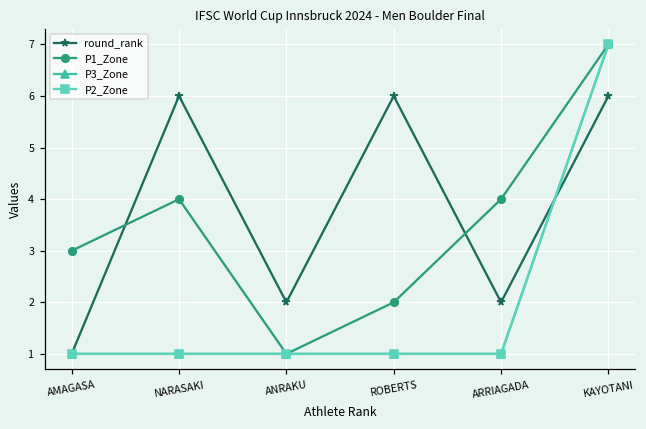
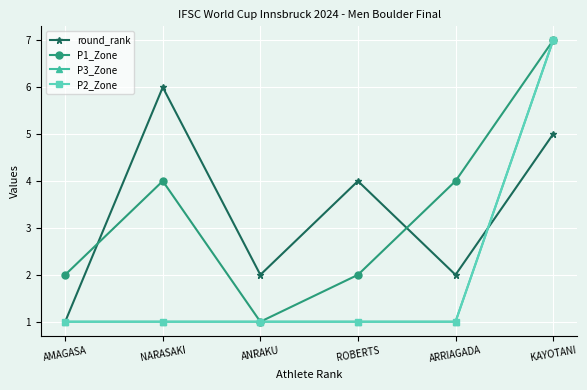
  {
    "round_rank": {
      "NARASAKI": 6,
      "ANRAKU": 2,
-     "ROBERTS": 6,
+     "ROBERTS": 4,
      "ARRIAGADA": 2,
-     "KAYOTANI": 6
+     "KAYOTANI": 5
    },
    "P1_Zone": {
-     "AMAGASA": 3,
+     "AMAGASA": 2,
      "NARASAKI": 4,
      "ROBERTS": 2,
      "ARRIAGADA": 4
    },
    "P2_Zone": {
      "NARASAKI": 1,
      "ROBERTS": 1,
      "ARRIAGADA": 1
    }
  }
